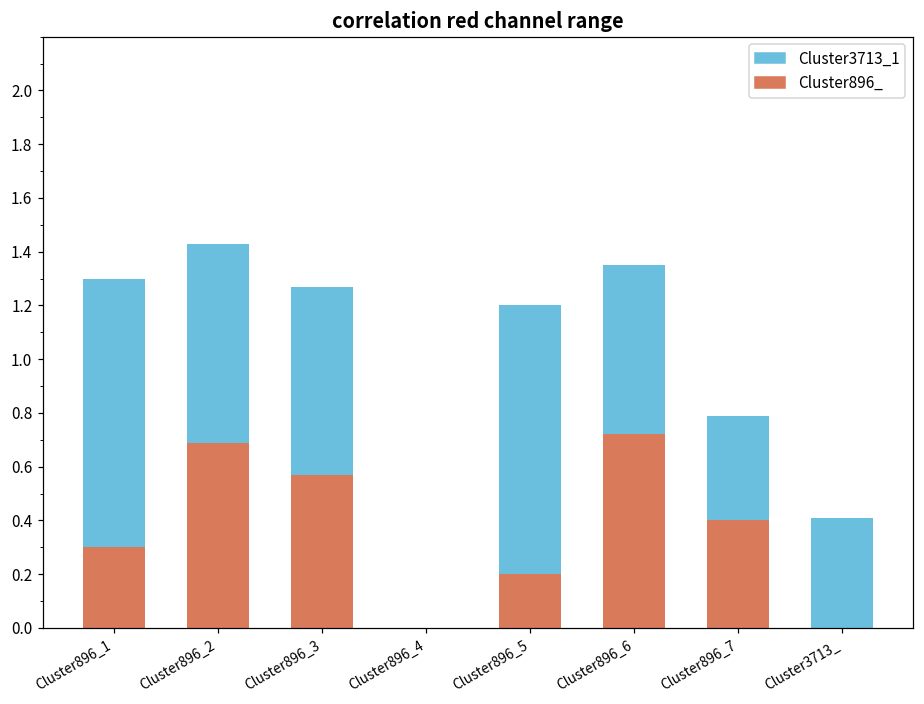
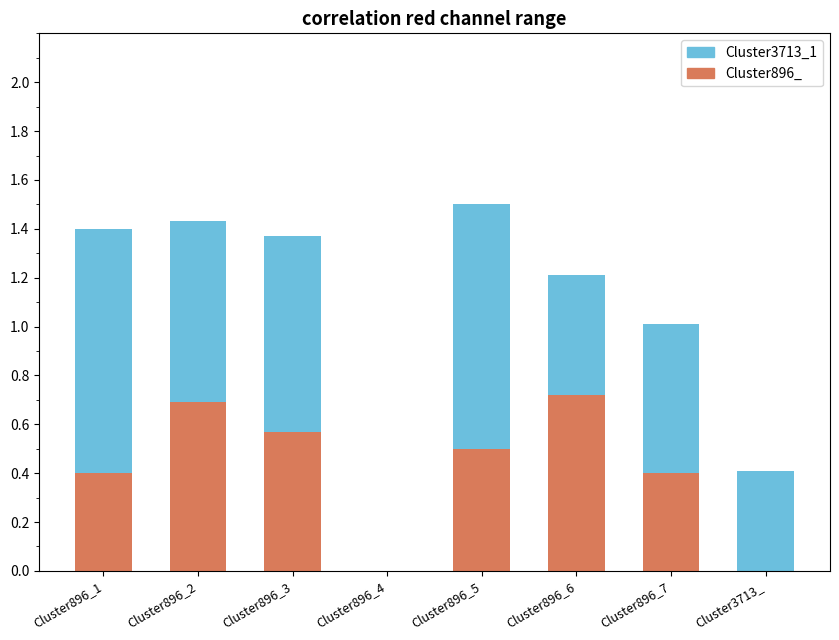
  {
    "Cluster896_": {
-     "Cluster896_1": 0.3,
+     "Cluster896_1": 0.4,
      "Cluster896_2": 0.7,
      "Cluster896_3": 0.57,
      "Cluster896_4": 0.0,
-     "Cluster896_5": 0.2,
+     "Cluster896_5": 0.5,
      "Cluster896_6": 0.72,
      "Cluster896_7": 0.4,
      "Cluster3713_": 0.0
    },
    "Cluster3713_1": {
      "Cluster896_1": 1.00,
      "Cluster896_2": 0.74,
-     "Cluster896_3": 0.7,
+     "Cluster896_3": 0.8,
      "Cluster896_4": 0.00,
      "Cluster896_5": 1.00,
-     "Cluster896_6": 0.63,
-     "Cluster896_7": 0.39,
+     "Cluster896_6": 0.49,
+     "Cluster896_7": 0.61,
      "Cluster3713_": 0.41
    }
  }
